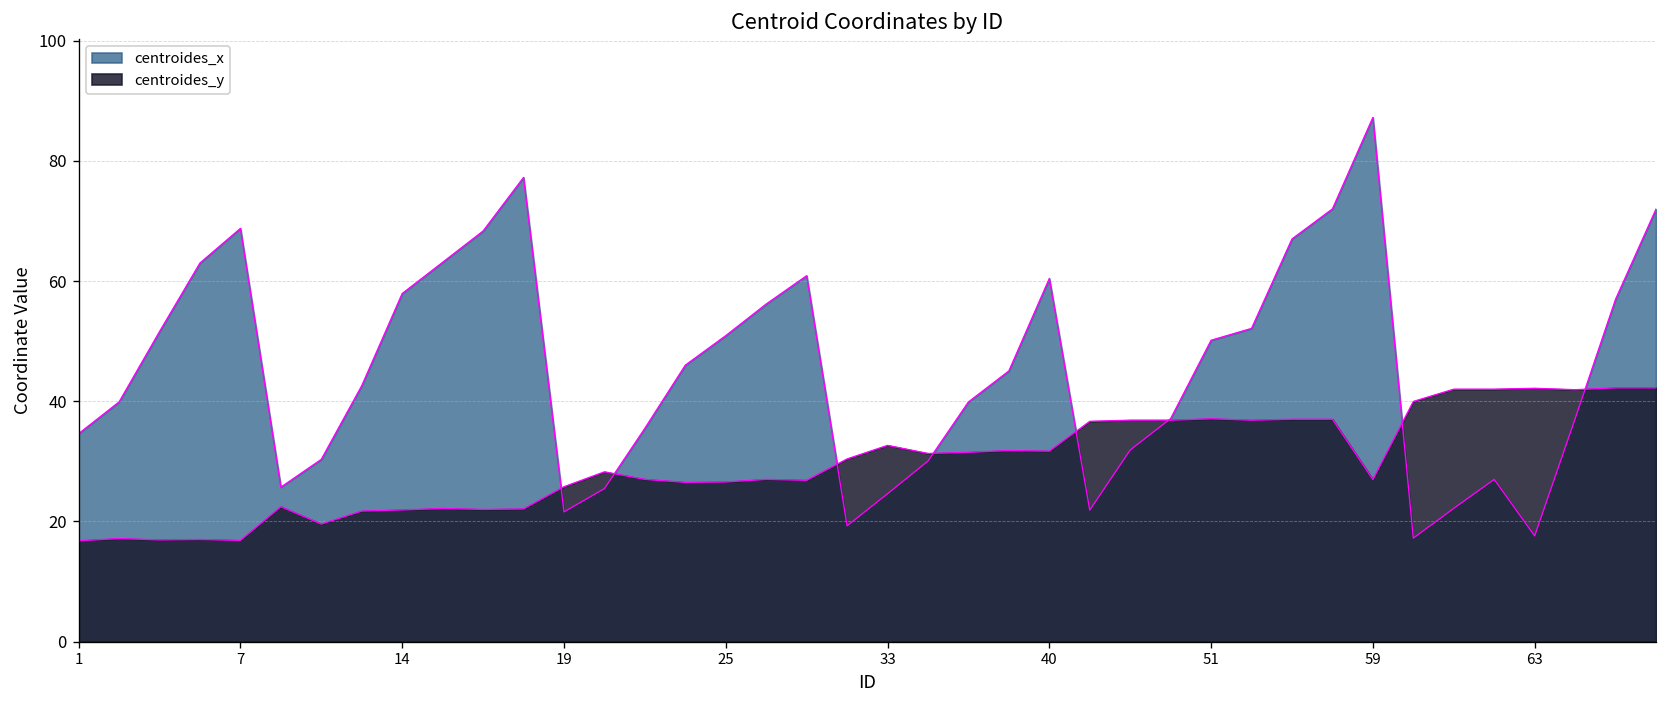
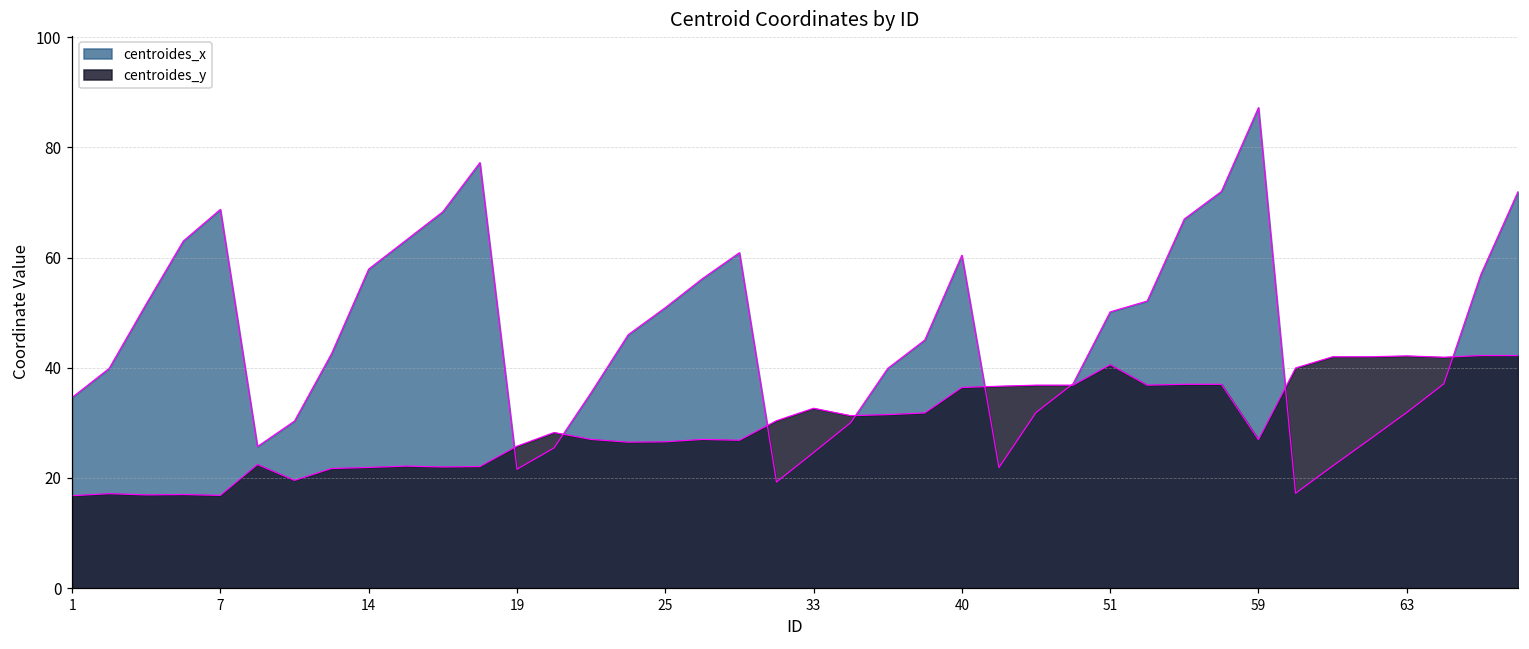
  {
    "centroides_x": {
      "40": 60,
      "51": 50,
      "59": 87,
-     "63": 18
+     "63": 32
    },
    "centroides_y": {
-     "40": 32,
-     "51": 37,
+     "40": 36,
+     "51": 41,
      "59": 27,
      "63": 42
    }
  }
